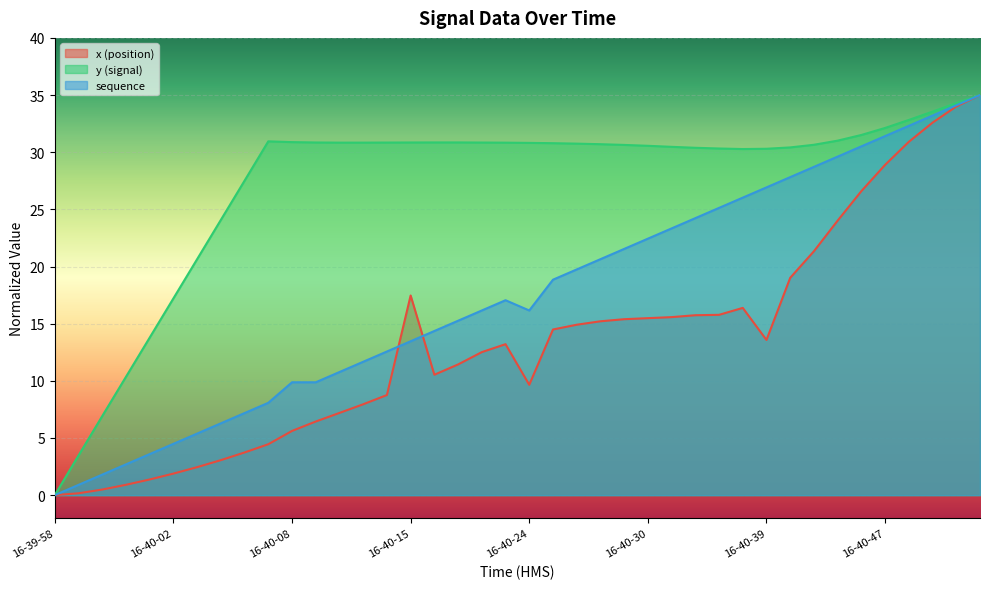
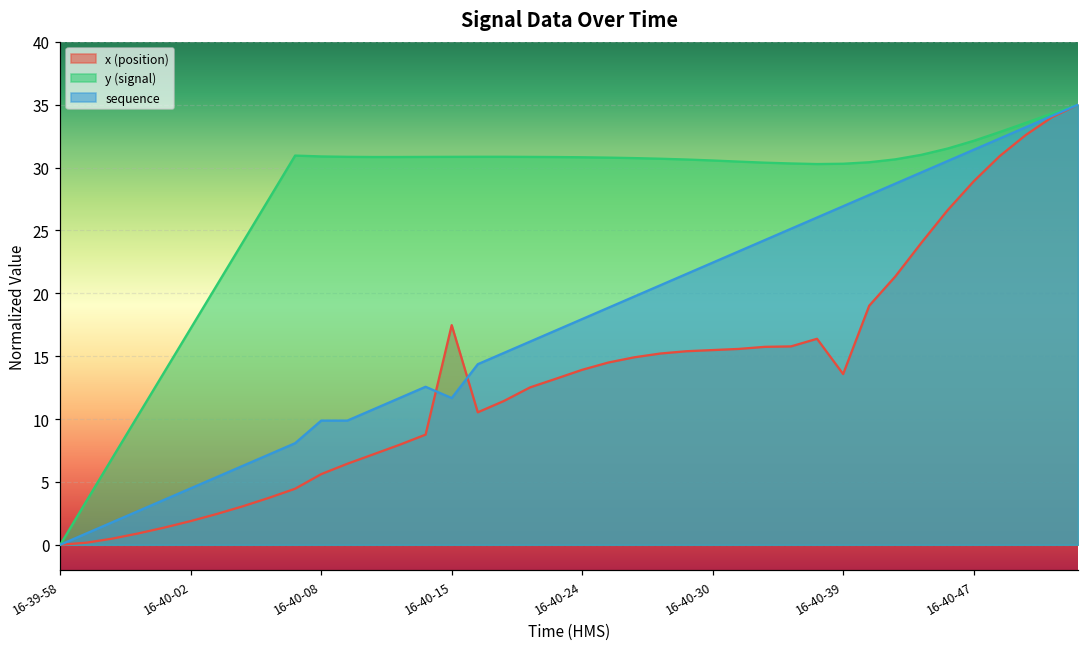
  {
    "x (position)": {
      "16-40-08": 5.6,
      "16-40-15": 17.5,
-     "16-40-24": 9.7,
+     "16-40-24": 13.9,
      "16-40-39": 13.6,
      "16-40-47": 28.9
    },
    "y (signal)": {
      "16-40-08": 30.9,
      "16-40-15": 30.9,
      "16-40-24": 30.8,
      "16-40-39": 30.3,
      "16-40-47": 32.1
    },
    "sequence": {
      "16-40-08": 9.9,
-     "16-40-15": 13.5,
-     "16-40-24": 16.2,
+     "16-40-15": 11.7,
+     "16-40-24": 17.9,
      "16-40-39": 26.9,
      "16-40-47": 31.4
    }
  }
